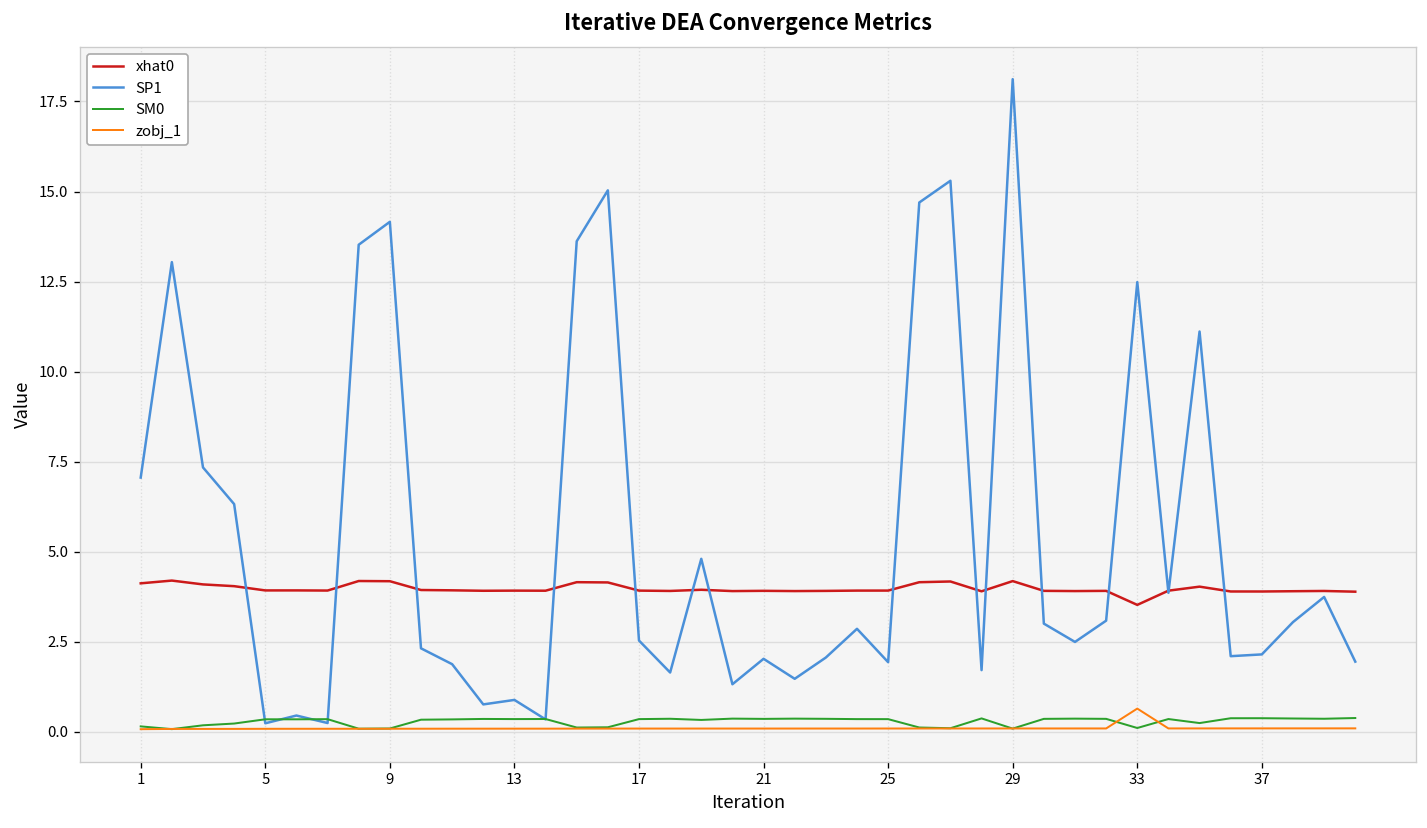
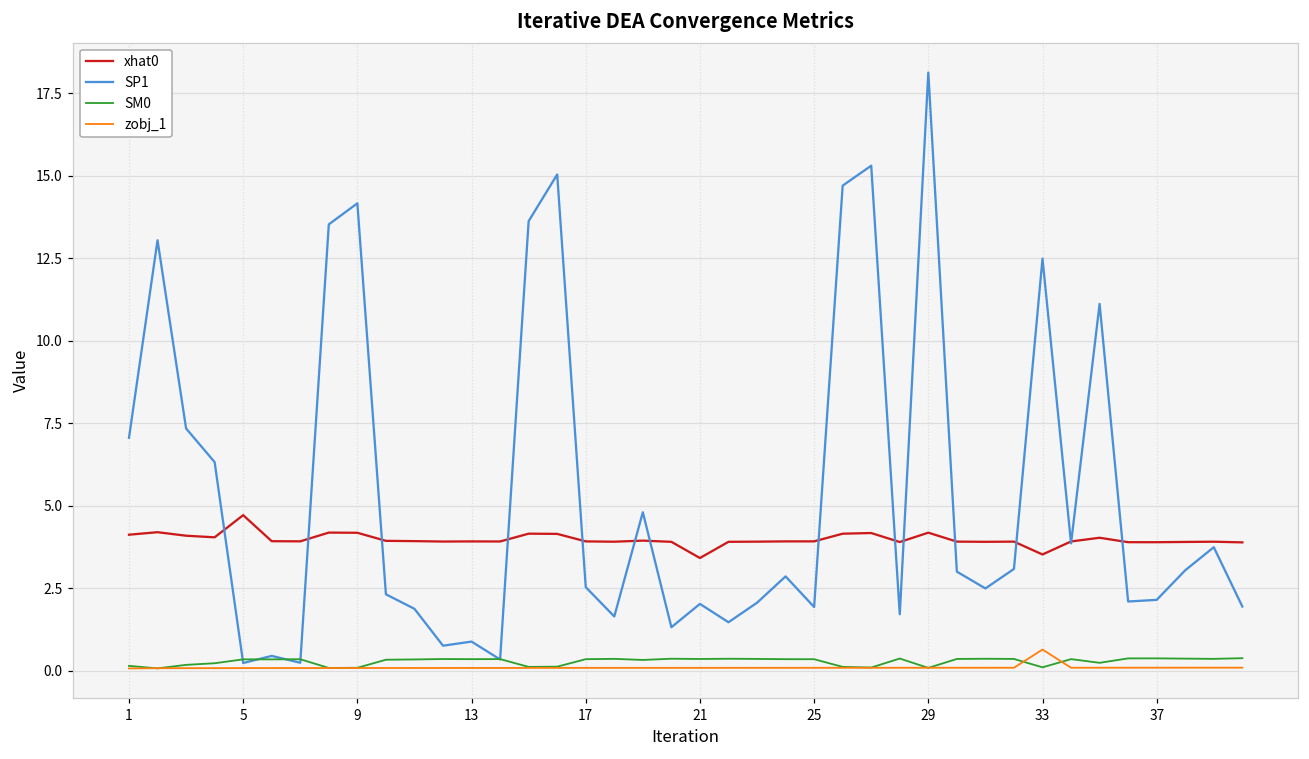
  {
    "xhat0": {
      "1": 4.1,
-     "5": 3.9,
+     "5": 4.7,
      "9": 4.2,
      "13": 3.9,
      "17": 3.9,
-     "21": 3.9,
+     "21": 3.4,
      "25": 3.9,
      "29": 4.2,
      "33": 3.5,
      "37": 3.9
    },
    "SP1": {
      "1": 7.1,
      "5": 0.2,
      "9": 14.2,
      "13": 0.9,
      "17": 2.5,
      "21": 2.0,
      "25": 1.9,
      "29": 18.1,
      "33": 12.5,
      "37": 2.1
    },
    "SM0": {
      "5": 0.3,
      "13": 0.4,
      "17": 0.4,
      "21": 0.4,
      "25": 0.4,
      "33": 0.1,
      "37": 0.4
    },
    "zobj_1": {
      "5": 0.1,
      "13": 0.1,
      "17": 0.1,
      "21": 0.1,
      "25": 0.1,
      "33": 0.6,
      "37": 0.1
    }
  }
